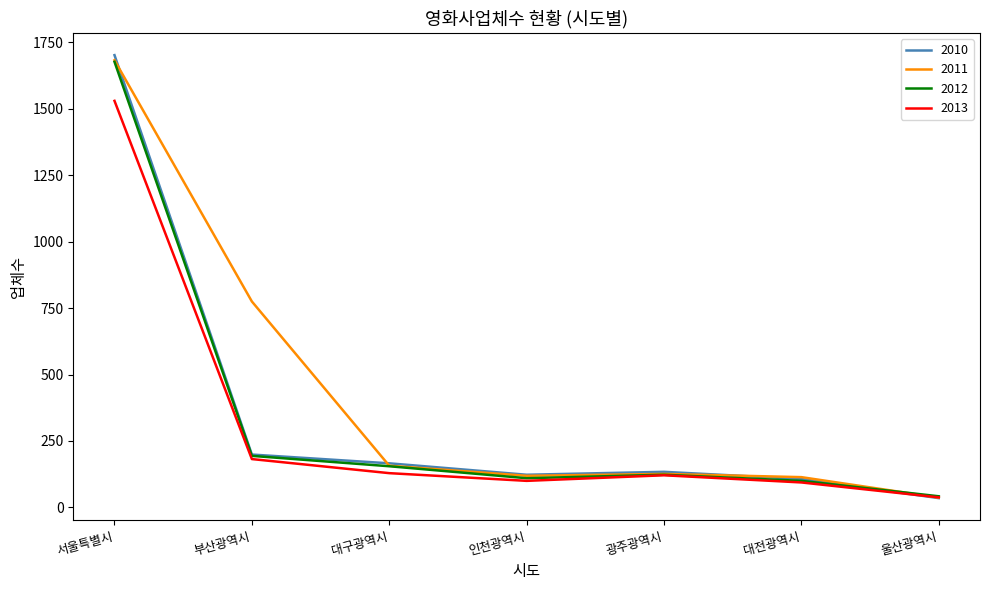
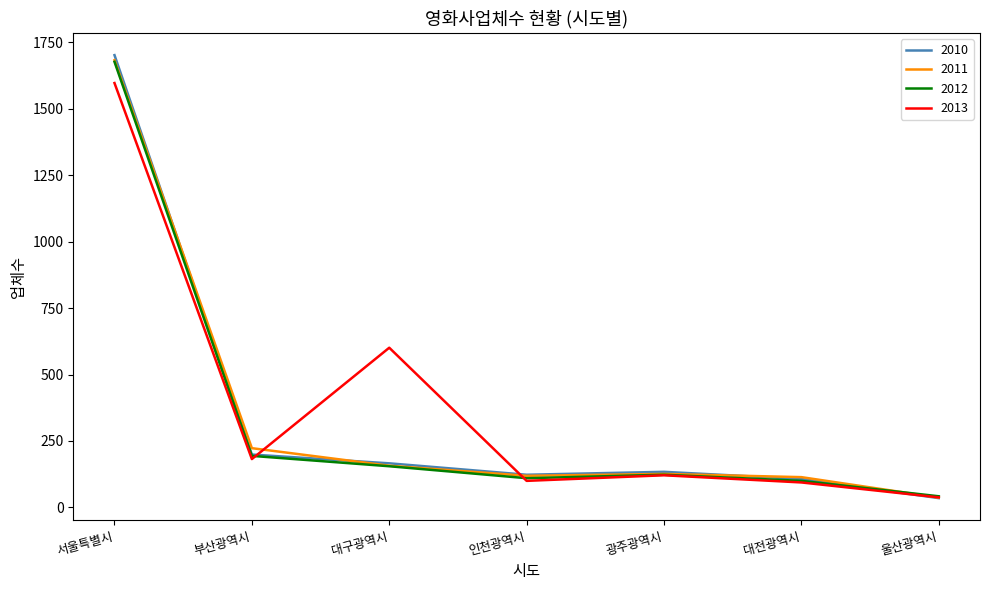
  {
    "2010": {
      "서울특별시": 1700
    },
    "2011": {
-     "부산광역시": 780
+     "부산광역시": 220
    },
    "2013": {
-     "서울특별시": 1530,
+     "서울특별시": 1600,
      "부산광역시": 180,
-     "대구광역시": 130,
+     "대구광역시": 600,
      "인천광역시": 100
    }
  }
